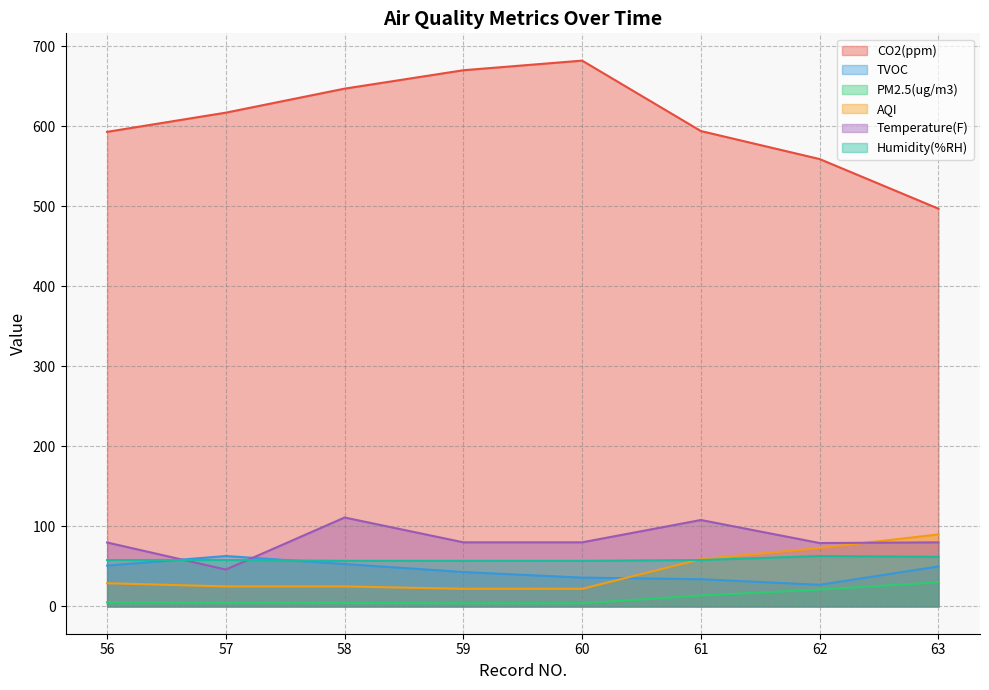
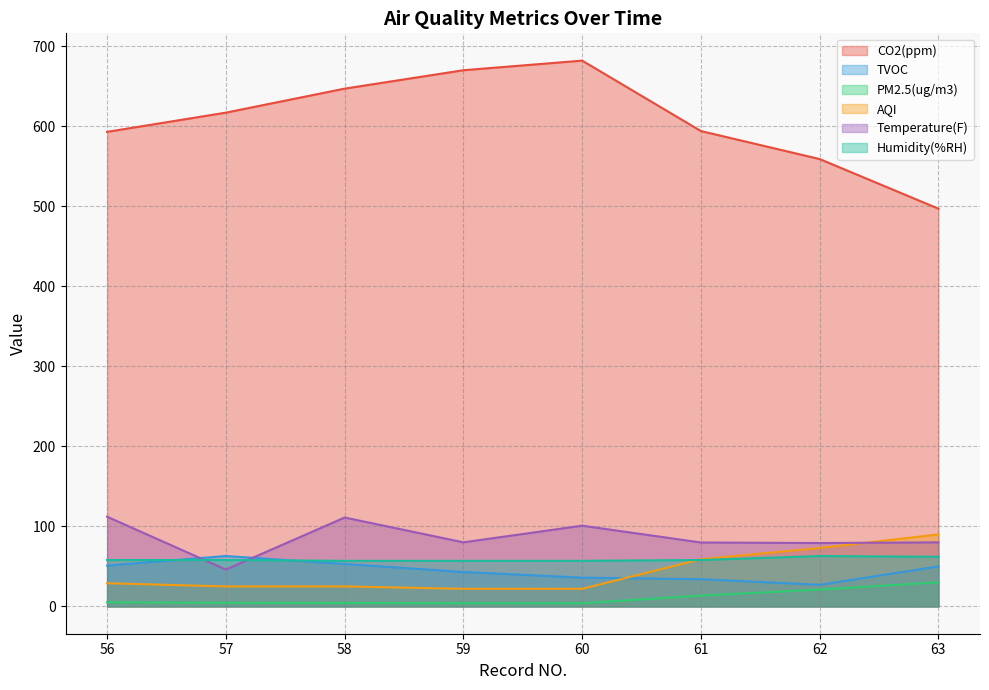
  {
    "Temperature(F)": {
-     "56": 80,
+     "56": 110,
      "57": 50,
      "58": 110,
      "59": 80,
-     "60": 80,
-     "61": 110,
+     "60": 100,
+     "61": 80,
      "62": 80,
      "63": 80
    }
  }
